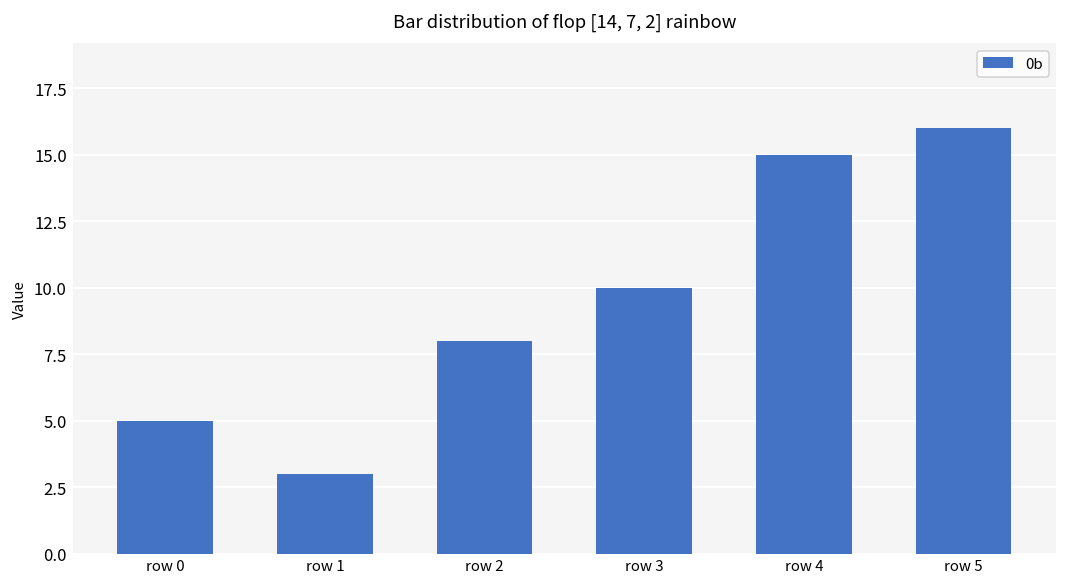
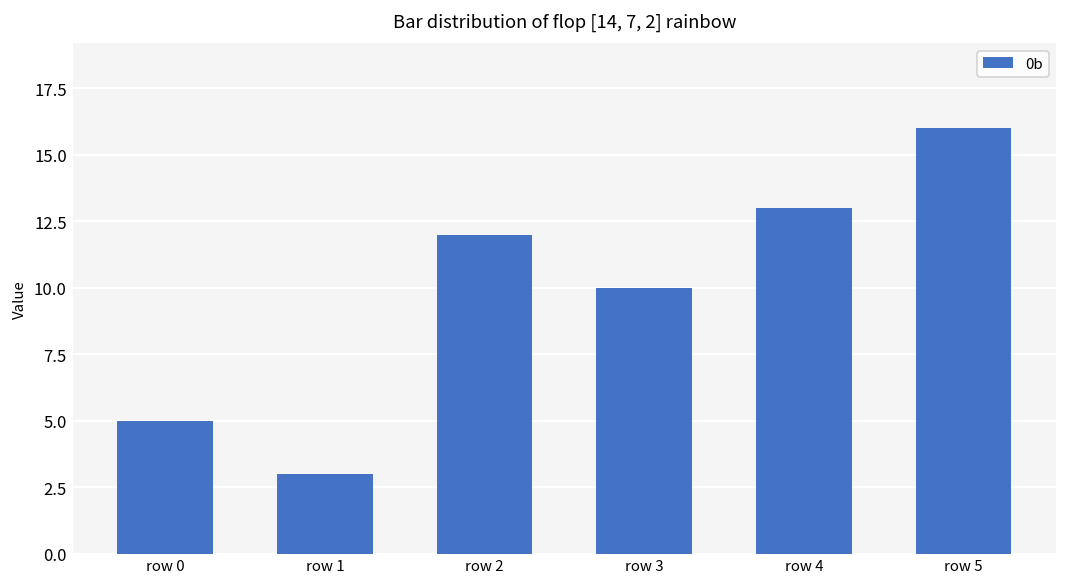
  {
    "row 0": 5,
    "row 1": 3,
-   "row 2": 8,
+   "row 2": 12,
    "row 3": 10,
-   "row 4": 15,
+   "row 4": 13,
    "row 5": 16
  }
